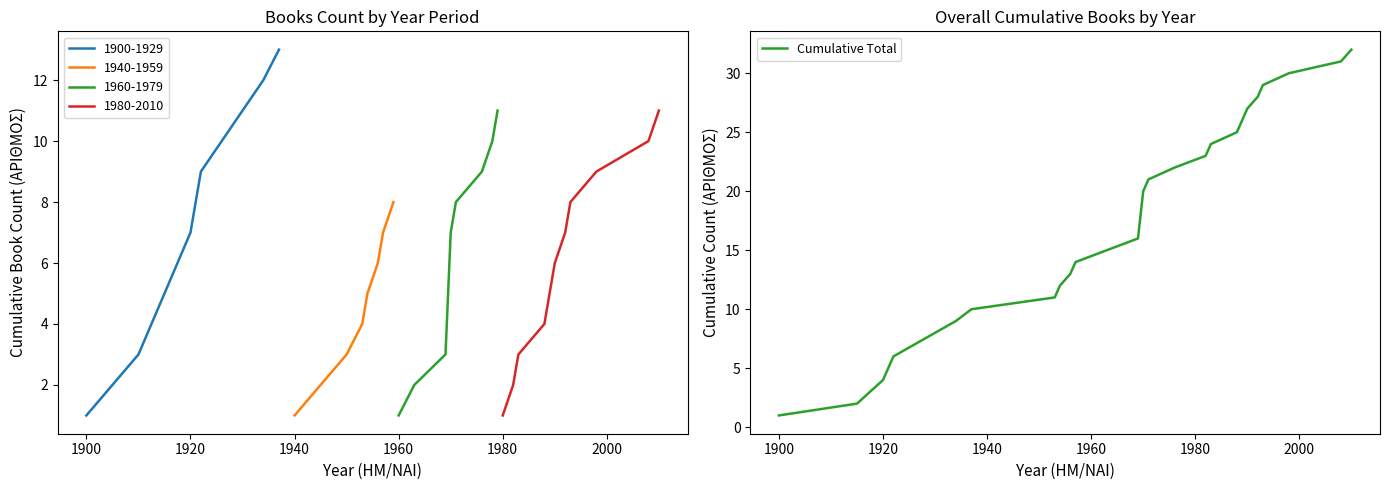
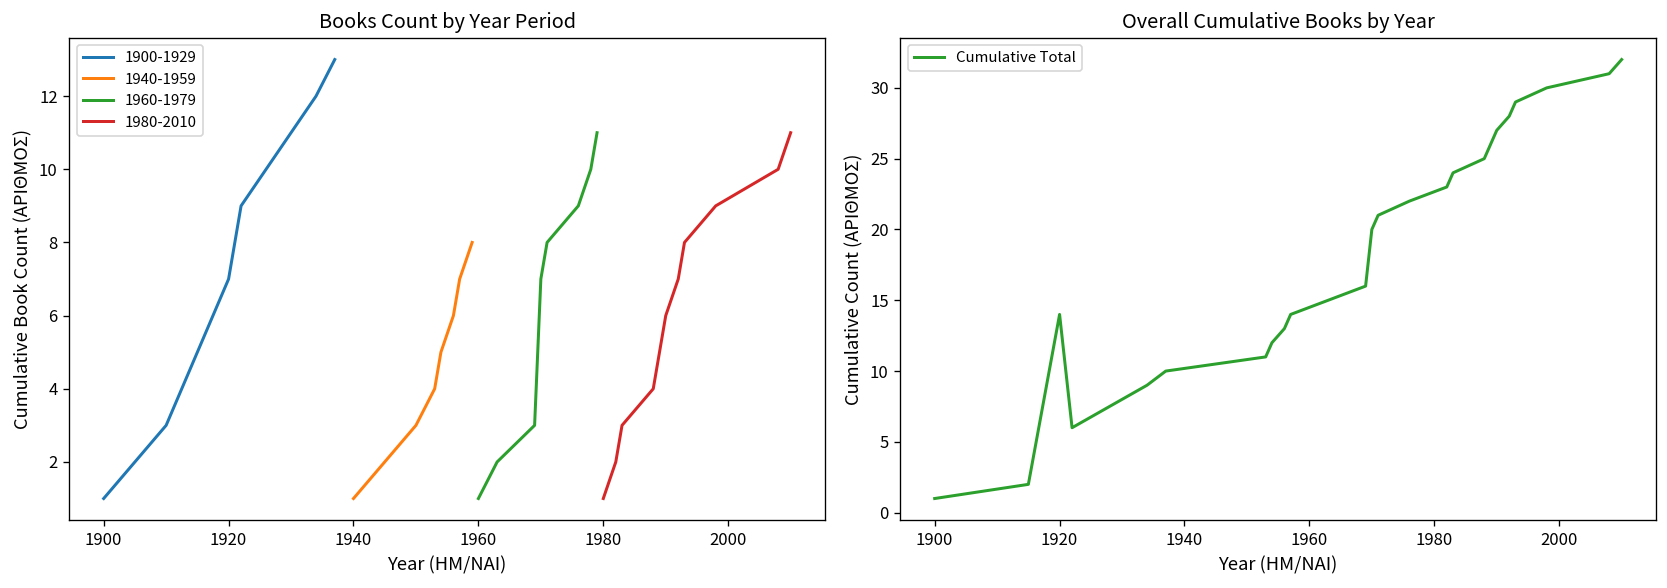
  {
    "Books Count by Year Period": {
      "1900-1929": {
        "1900": 1.0,
        "1920": 7.0
      },
      "1940-1959": {
        "1940": 1.0
      },
      "1960-1979": {
        "1960": 1.0
      },
      "1980-2010": {
        "1980": 1.0
      }
    },
    "Overall Cumulative Books by Year": {
      "1900": 1,
-     "1920": 4
+     "1920": 14
    }
  }
